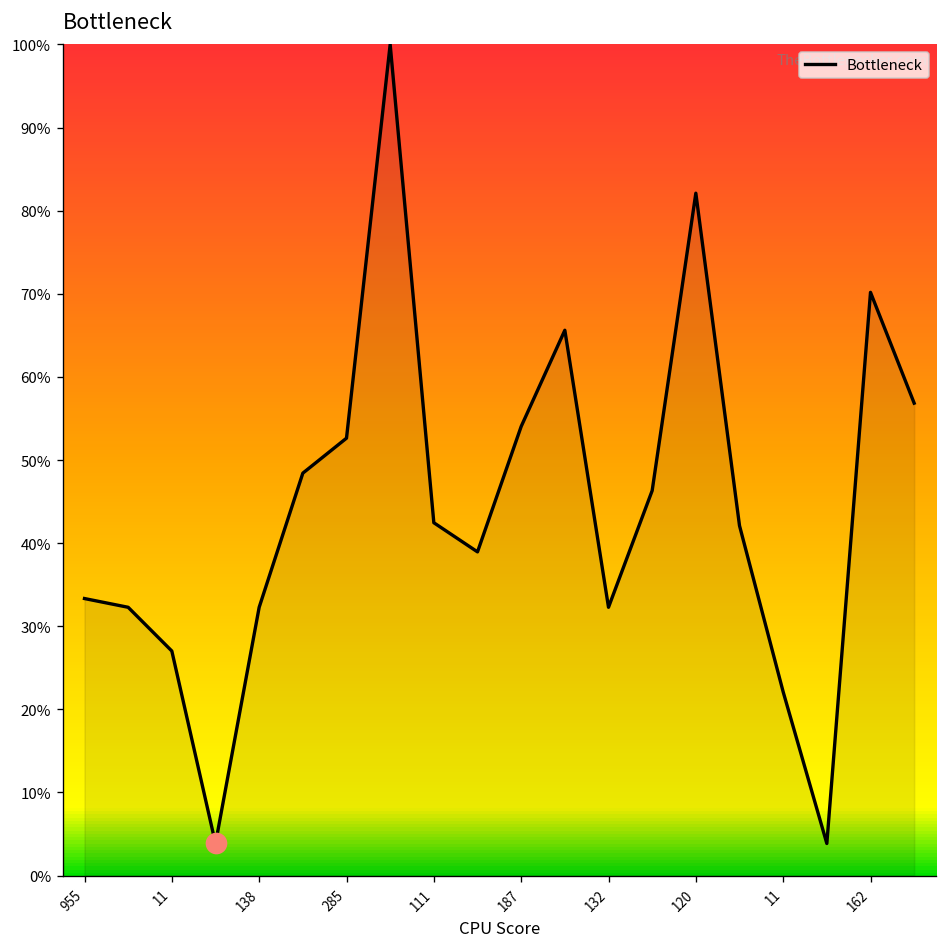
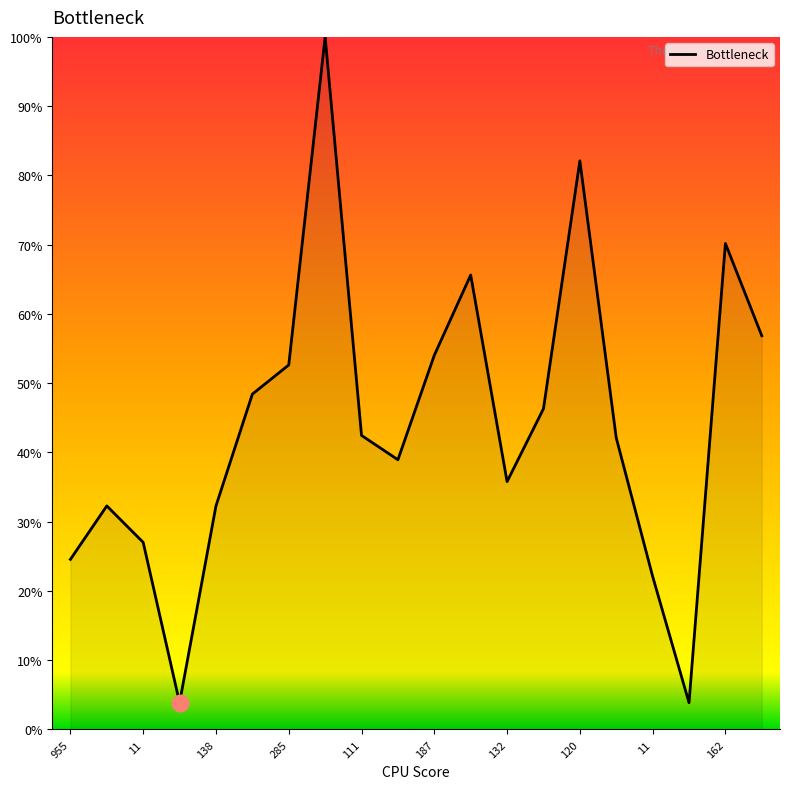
  {
    "Bottleneck": {
-     "955": "33%",
+     "955": "25%",
      "138": "32%",
      "285": "53%",
      "111": "42%",
      "187": "54%",
-     "132": "32%",
+     "132": "36%",
      "120": "82%",
      "162": "70%"
    }
  }
